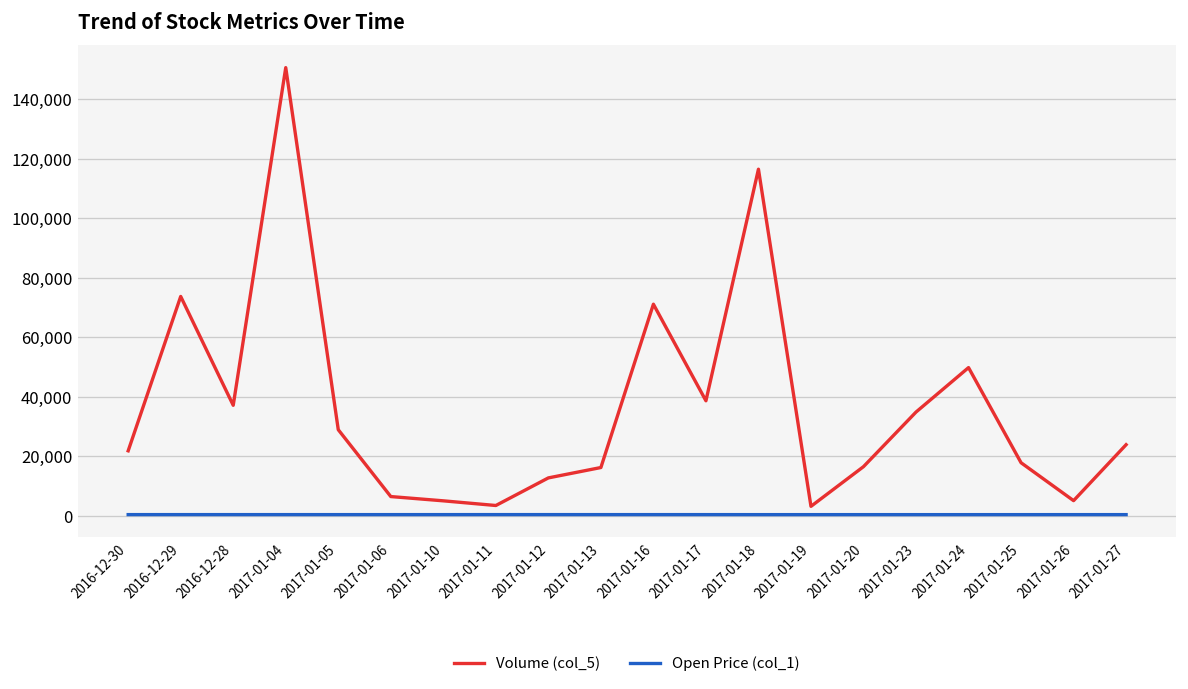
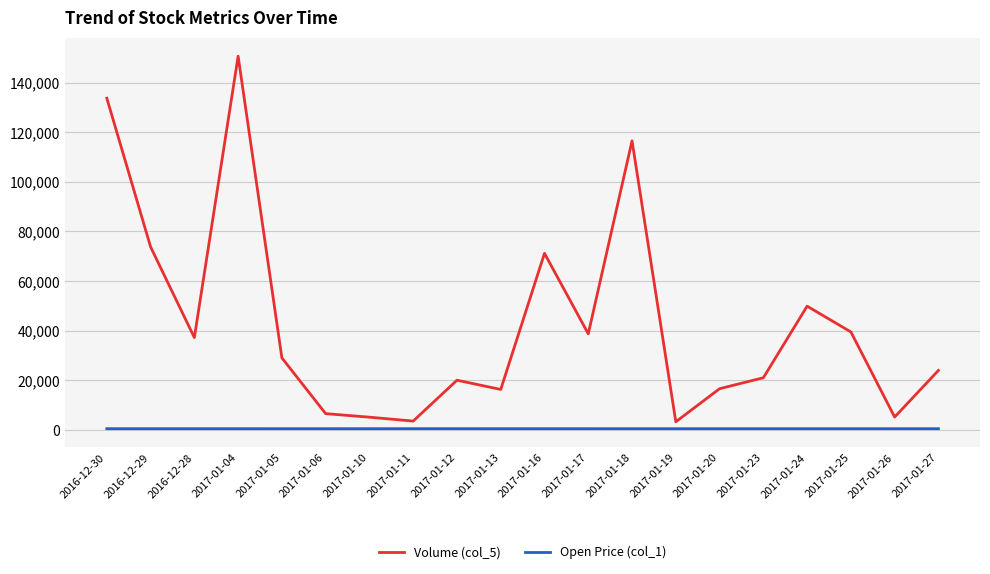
  {
    "Volume (col_5)": {
-     "2016-12-30": "22,000",
+     "2016-12-30": "134,000",
      "2016-12-29": "74,000",
      "2016-12-28": "37,000",
      "2017-01-04": "151,000",
      "2017-01-05": "29,000",
      "2017-01-06": "7,000",
      "2017-01-10": "5,000",
      "2017-01-11": "4,000",
-     "2017-01-12": "13,000",
+     "2017-01-12": "20,000",
      "2017-01-13": "16,000",
      "2017-01-16": "71,000",
      "2017-01-17": "39,000",
      "2017-01-18": "117,000",
      "2017-01-19": "3,000",
      "2017-01-20": "17,000",
-     "2017-01-23": "35,000",
+     "2017-01-23": "21,000",
      "2017-01-24": "50,000",
-     "2017-01-25": "18,000",
+     "2017-01-25": "39,000",
      "2017-01-26": "5,000",
      "2017-01-27": "24,000"
    },
    "Open Price (col_1)": {
      "2016-12-30": "0",
      "2016-12-29": "0",
      "2016-12-28": "0",
      "2017-01-04": "0",
      "2017-01-05": "0",
      "2017-01-06": "0",
      "2017-01-10": "0",
      "2017-01-11": "0",
      "2017-01-12": "0",
      "2017-01-13": "0",
      "2017-01-16": "0",
      "2017-01-17": "0",
      "2017-01-18": "0",
      "2017-01-19": "0",
      "2017-01-20": "0",
      "2017-01-23": "0",
      "2017-01-24": "0",
      "2017-01-25": "0",
      "2017-01-26": "0",
      "2017-01-27": "0"
    }
  }
